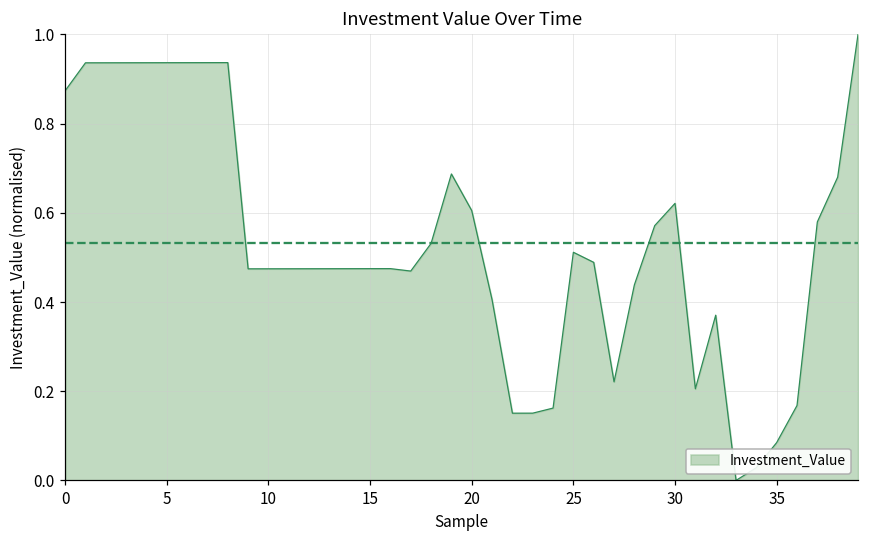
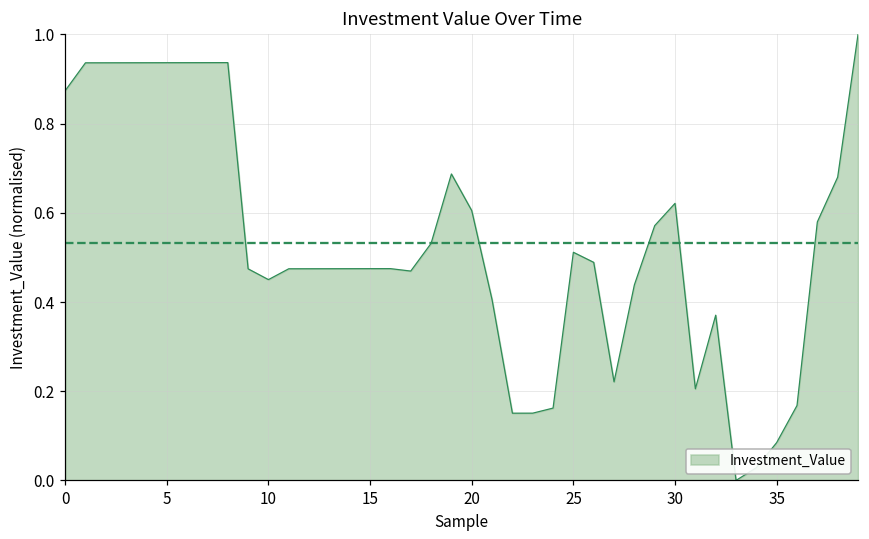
  {
    "0": 0.87,
    "5": 0.94,
-   "10": 0.47,
+   "10": 0.45,
    "15": 0.47,
    "20": 0.61,
    "25": 0.51,
    "30": 0.62,
    "35": 0.08
  }
